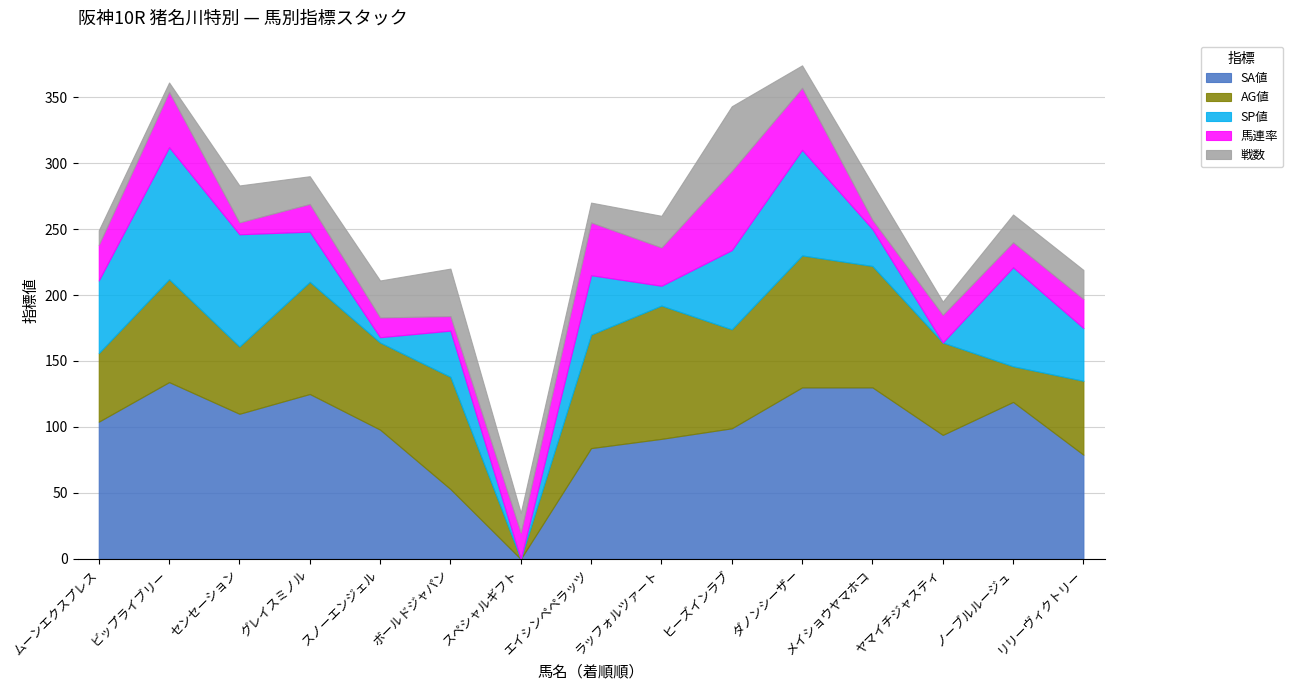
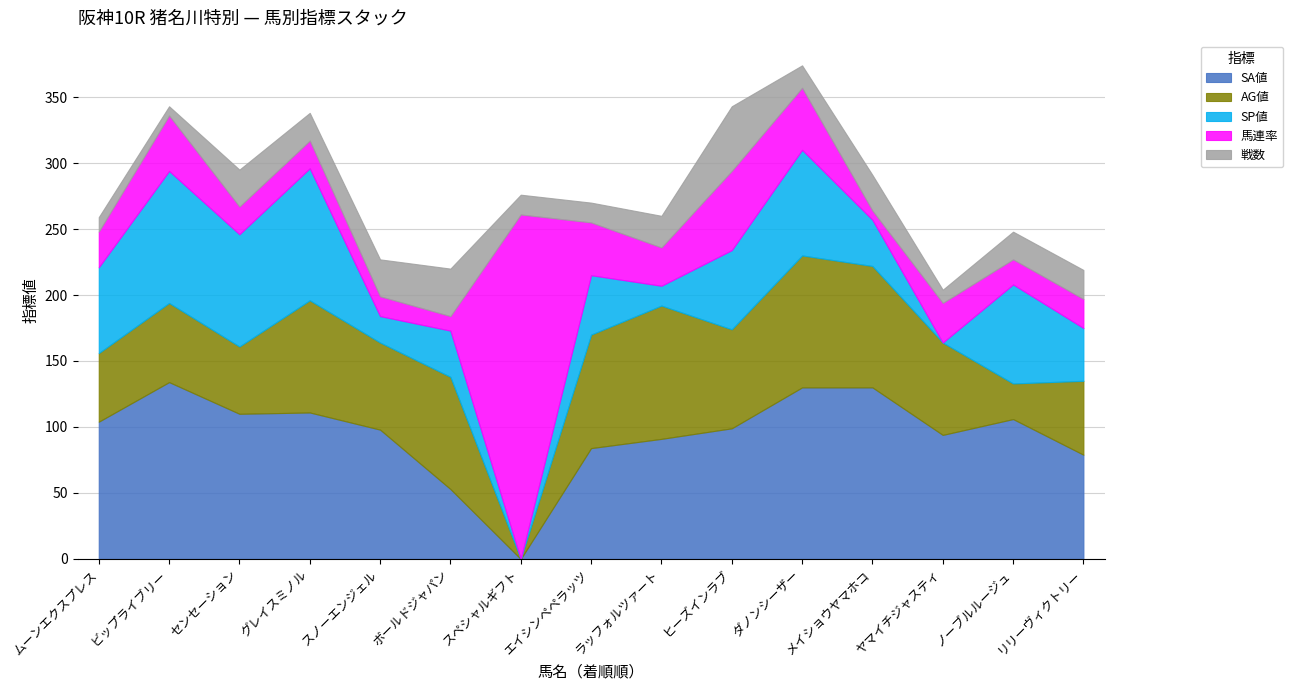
  {
    "SA値": {
      "ムーンエクスプレス": 104,
      "ビップライブリー": 134,
      "センセーション": 110,
-     "グレイスミノル": 125,
+     "グレイスミノル": 111,
      "スノーエンジェル": 98,
      "ボールドジャパン": 53,
      "エイシンペペラッツ": 84,
      "ラッフォルツァート": 91,
      "ヒーズインラブ": 99,
      "ダノンシーザー": 130,
      "メイショウヤマホコ": 130,
      "ヤマイチジャスティ": 94,
-     "ノーブルルージュ": 119,
+     "ノーブルルージュ": 106,
      "リリーヴィクトリー": 79
    },
    "AG値": {
      "ムーンエクスプレス": 52,
-     "ビップライブリー": 78,
+     "ビップライブリー": 60,
      "センセーション": 51,
      "グレイスミノル": 85,
      "スノーエンジェル": 66,
      "ボールドジャパン": 85,
      "エイシンペペラッツ": 86,
      "ラッフォルツァート": 101,
      "ヒーズインラブ": 75,
      "ダノンシーザー": 100,
      "メイショウヤマホコ": 92,
      "ノーブルルージュ": 27,
      "リリーヴィクトリー": 56
    },
    "SP値": {
-     "ムーンエクスプレス": 55,
+     "ムーンエクスプレス": 65,
      "ビップライブリー": 100,
      "センセーション": 85,
-     "グレイスミノル": 38,
-     "スノーエンジェル": 4,
+     "グレイスミノル": 100,
+     "スノーエンジェル": 20,
      "ボールドジャパン": 35,
      "エイシンペペラッツ": 45,
      "ラッフォルツァート": 15,
      "ヒーズインラブ": 60,
      "ダノンシーザー": 80,
-     "メイショウヤマホコ": 28,
+     "メイショウヤマホコ": 35,
      "ノーブルルージュ": 75,
      "リリーヴィクトリー": 40
    },
    "馬連率": {
      "ムーンエクスプレス": 27,
      "ビップライブリー": 42,
-     "センセーション": 9,
+     "センセーション": 21,
      "グレイスミノル": 21,
      "スノーエンジェル": 15,
      "ボールドジャパン": 11,
-     "スペシャルギフト": 20,
+     "スペシャルギフト": 261,
      "エイシンペペラッツ": 40,
      "ラッフォルツァート": 29,
      "ヒーズインラブ": 60,
      "ダノンシーザー": 47,
      "メイショウヤマホコ": 7,
-     "ヤマイチジャスティ": 21,
+     "ヤマイチジャスティ": 30,
      "ノーブルルージュ": 19,
      "リリーヴィクトリー": 22
    },
    "戦数": {
      "ムーンエクスプレス": 11,
      "ビップライブリー": 7,
      "センセーション": 28,
      "グレイスミノル": 21,
      "スノーエンジェル": 28,
      "ボールドジャパン": 36,
      "スペシャルギフト": 15,
      "エイシンペペラッツ": 15,
      "ラッフォルツァート": 24,
      "ヒーズインラブ": 49,
      "ダノンシーザー": 17,
      "メイショウヤマホコ": 27,
      "ヤマイチジャスティ": 10,
      "ノーブルルージュ": 21,
      "リリーヴィクトリー": 22
    }
  }
